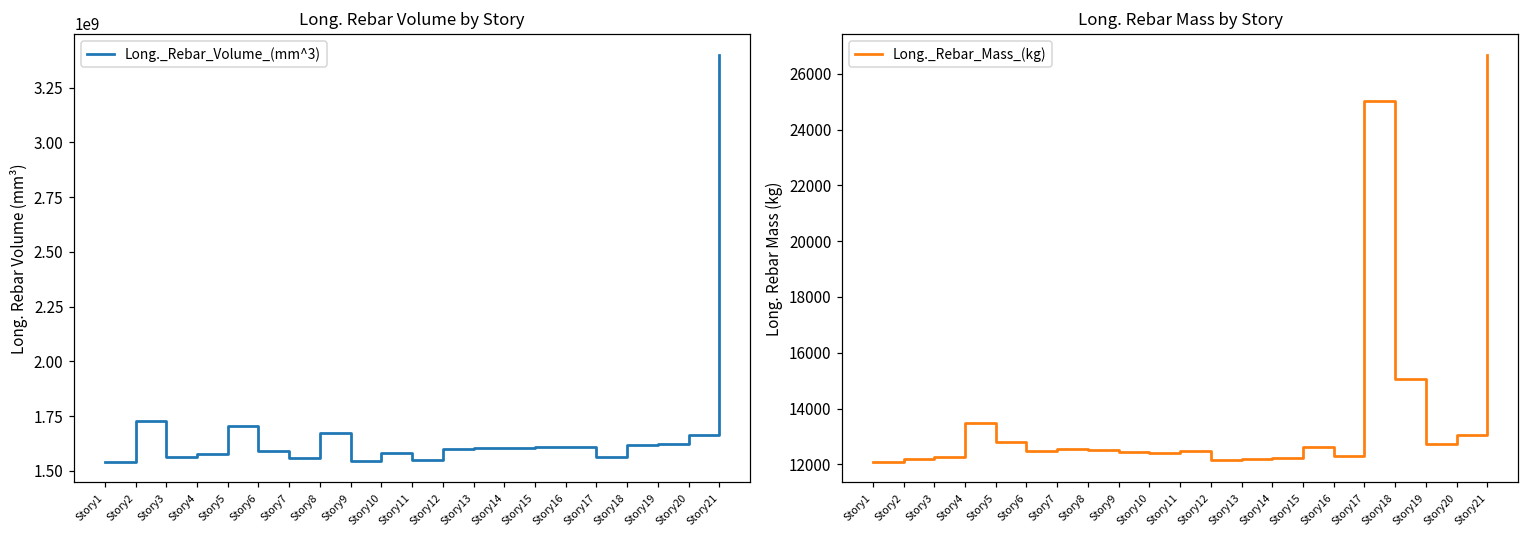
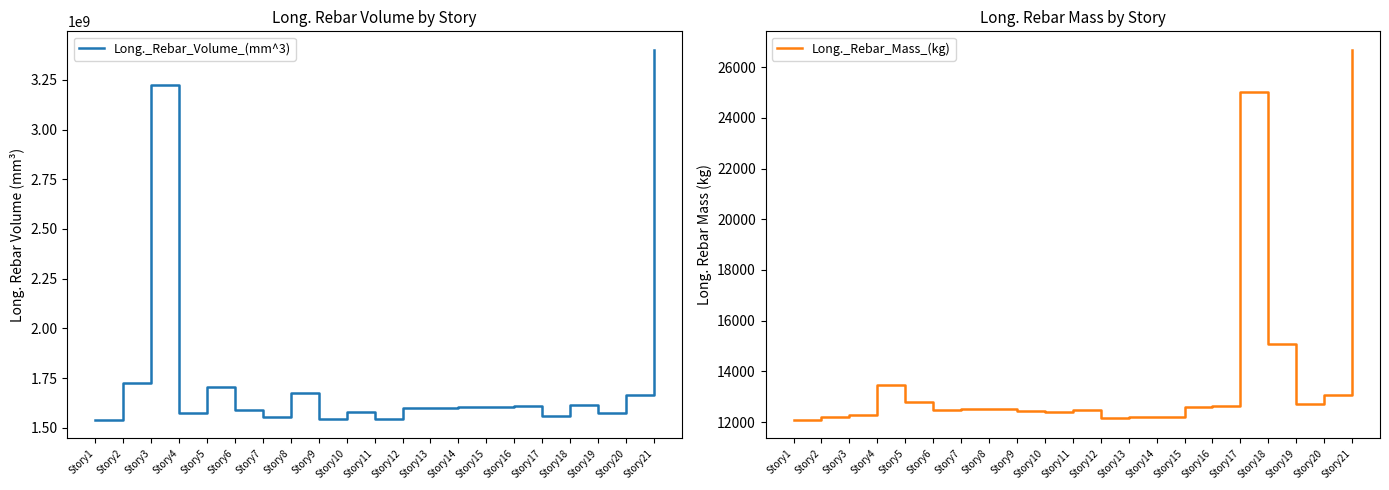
  {
    "Long. Rebar Volume by Story": {
      "Story1": 1540000000,
      "Story2": 1730000000,
-     "Story3": 1560000000,
+     "Story3": 3230000000,
      "Story4": 1580000000,
      "Story5": 1710000000,
      "Story6": 1590000000,
      "Story7": 1560000000,
      "Story8": 1670000000,
      "Story9": 1550000000,
      "Story10": 1580000000,
      "Story11": 1550000000,
      "Story12": 1600000000,
      "Story13": 1600000000,
      "Story14": 1600000000,
      "Story15": 1610000000,
      "Story16": 1610000000,
      "Story17": 1560000000,
      "Story18": 1620000000,
-     "Story19": 1620000000,
+     "Story19": 1570000000,
      "Story20": 1660000000,
      "Story21": 3400000000
    },
    "Long. Rebar Mass by Story": {
      "Story1": 12100,
      "Story2": 12200,
      "Story3": 12300,
      "Story4": 13500,
      "Story5": 12800,
      "Story6": 12500,
      "Story7": 12500,
      "Story8": 12500,
      "Story9": 12400,
      "Story10": 12400,
      "Story11": 12500,
      "Story12": 12100,
      "Story13": 12200,
      "Story14": 12200,
      "Story15": 12600,
-     "Story16": 12300,
+     "Story16": 12600,
      "Story17": 25000,
      "Story18": 15100,
      "Story19": 12700,
      "Story20": 13100,
      "Story21": 26700
    }
  }
